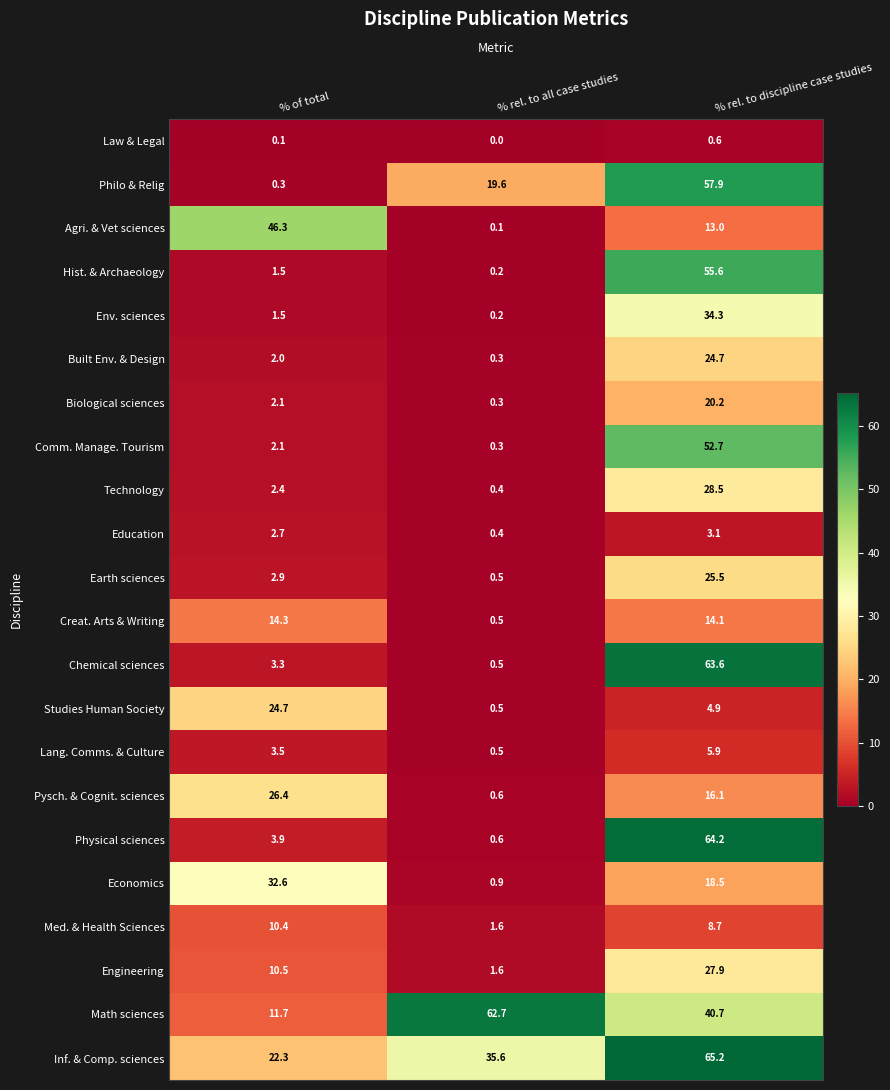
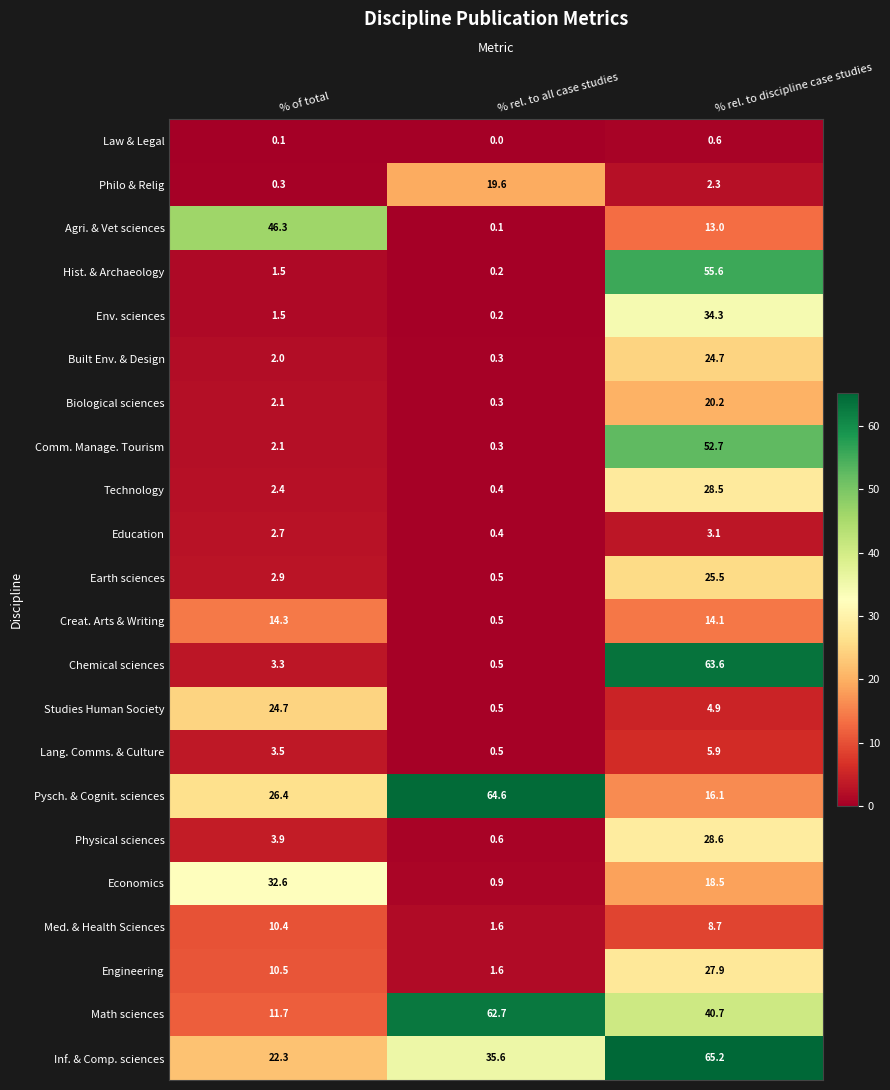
  {
    "Law & Legal": {
      "% of total": 0.1,
      "% rel. to all case studies": 0.0,
      "% rel. to discipline case studies": 0.6
    },
    "Philo & Relig": {
      "% of total": 0.3,
      "% rel. to all case studies": 19.6,
-     "% rel. to discipline case studies": 57.9
+     "% rel. to discipline case studies": 2.3
    },
    "Agri. & Vet sciences": {
      "% of total": 46.3,
      "% rel. to all case studies": 0.1,
      "% rel. to discipline case studies": 13.0
    },
    "Hist. & Archaeology": {
      "% of total": 1.5,
      "% rel. to all case studies": 0.2,
      "% rel. to discipline case studies": 55.6
    },
    "Env. sciences": {
      "% of total": 1.5,
      "% rel. to all case studies": 0.2,
      "% rel. to discipline case studies": 34.3
    },
    "Built Env. & Design": {
      "% of total": 2.0,
      "% rel. to all case studies": 0.3,
      "% rel. to discipline case studies": 24.7
    },
    "Biological sciences": {
      "% of total": 2.1,
      "% rel. to all case studies": 0.3,
      "% rel. to discipline case studies": 20.2
    },
    "Comm. Manage. Tourism": {
      "% of total": 2.1,
      "% rel. to all case studies": 0.3,
      "% rel. to discipline case studies": 52.7
    },
    "Technology": {
      "% of total": 2.4,
      "% rel. to all case studies": 0.4,
      "% rel. to discipline case studies": 28.5
    },
    "Education": {
      "% of total": 2.7,
      "% rel. to all case studies": 0.4,
      "% rel. to discipline case studies": 3.1
    },
    "Earth sciences": {
      "% of total": 2.9,
      "% rel. to all case studies": 0.5,
      "% rel. to discipline case studies": 25.5
    },
    "Creat. Arts & Writing": {
      "% of total": 14.3,
      "% rel. to all case studies": 0.5,
      "% rel. to discipline case studies": 14.1
    },
    "Chemical sciences": {
      "% of total": 3.3,
      "% rel. to all case studies": 0.5,
      "% rel. to discipline case studies": 63.6
    },
    "Studies Human Society": {
      "% of total": 24.7,
      "% rel. to all case studies": 0.5,
      "% rel. to discipline case studies": 4.9
    },
    "Lang. Comms. & Culture": {
      "% of total": 3.5,
      "% rel. to all case studies": 0.5,
      "% rel. to discipline case studies": 5.9
    },
    "Pysch. & Cognit. sciences": {
      "% of total": 26.4,
-     "% rel. to all case studies": 0.6,
+     "% rel. to all case studies": 64.6,
      "% rel. to discipline case studies": 16.1
    },
    "Physical sciences": {
      "% of total": 3.9,
      "% rel. to all case studies": 0.6,
-     "% rel. to discipline case studies": 64.2
+     "% rel. to discipline case studies": 28.6
    },
    "Economics": {
      "% of total": 32.6,
      "% rel. to all case studies": 0.9,
      "% rel. to discipline case studies": 18.5
    },
    "Med. & Health Sciences": {
      "% of total": 10.4,
      "% rel. to all case studies": 1.6,
      "% rel. to discipline case studies": 8.7
    },
    "Engineering": {
      "% of total": 10.5,
      "% rel. to all case studies": 1.6,
      "% rel. to discipline case studies": 27.9
    },
    "Math sciences": {
      "% of total": 11.7,
      "% rel. to all case studies": 62.7,
      "% rel. to discipline case studies": 40.7
    },
    "Inf. & Comp. sciences": {
      "% of total": 22.3,
      "% rel. to all case studies": 35.6,
      "% rel. to discipline case studies": 65.2
    }
  }
